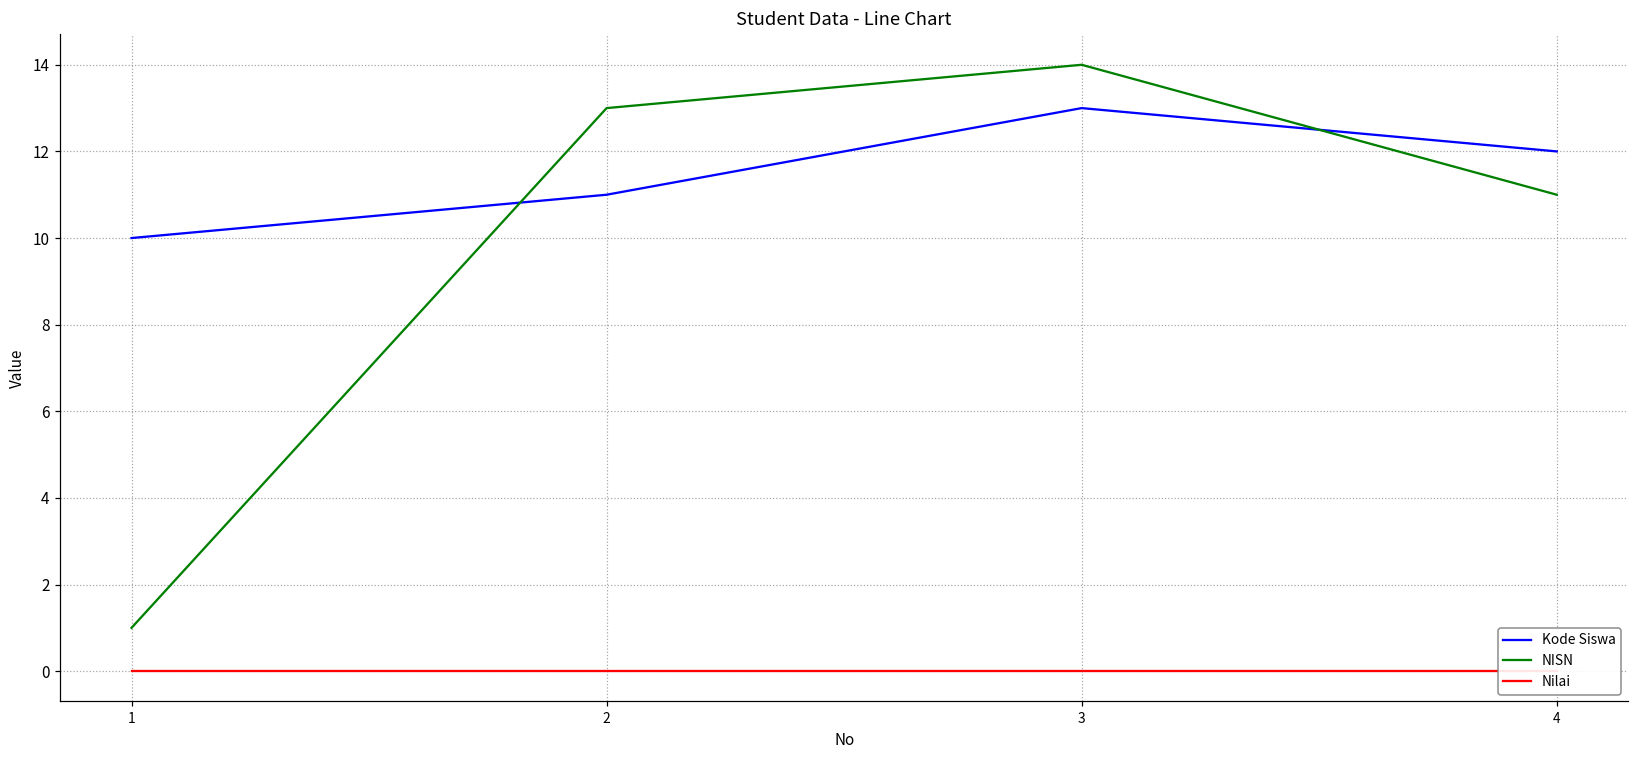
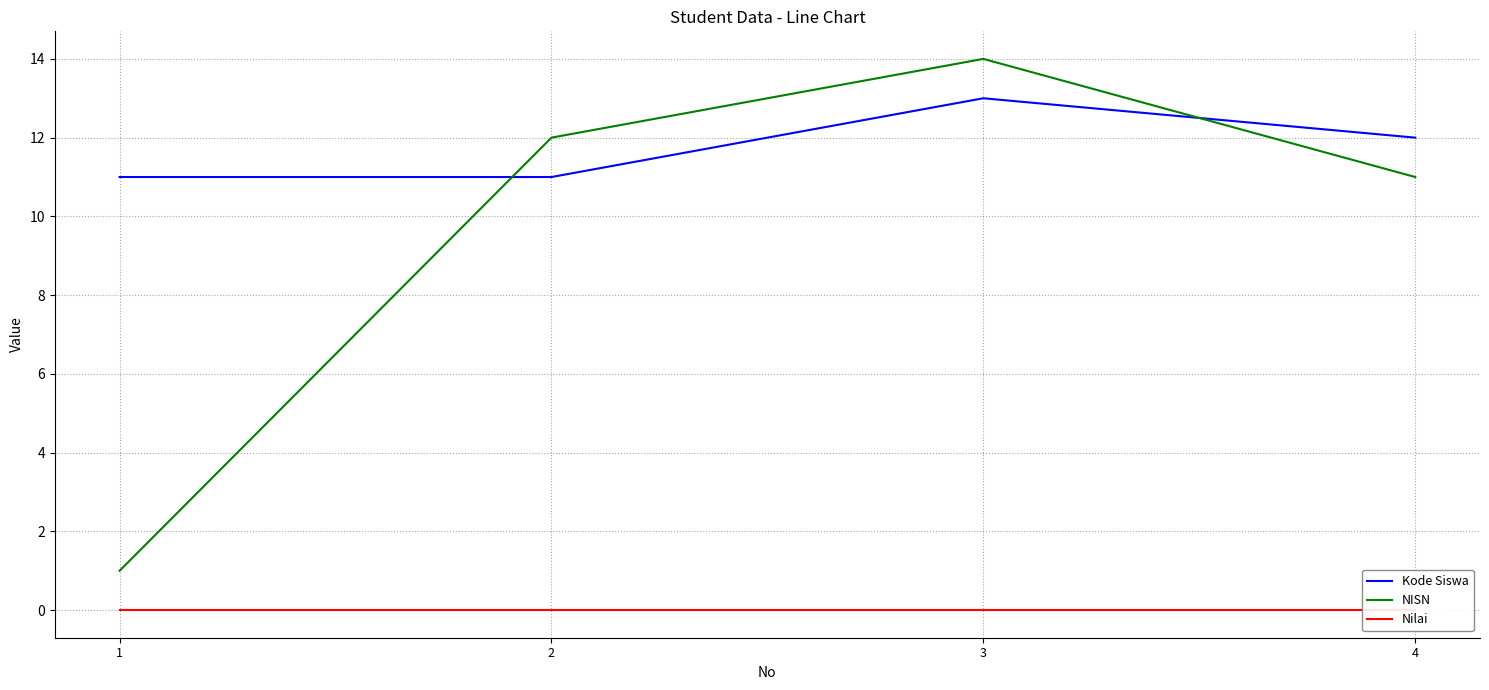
  {
    "Kode Siswa": {
-     "1": 10,
+     "1": 11,
      "2": 11,
      "3": 13,
      "4": 12
    },
    "NISN": {
      "1": 1,
-     "2": 13,
+     "2": 12,
      "3": 14,
      "4": 11
    },
    "Nilai": {
      "1": 0,
      "2": 0,
      "3": 0
    }
  }
